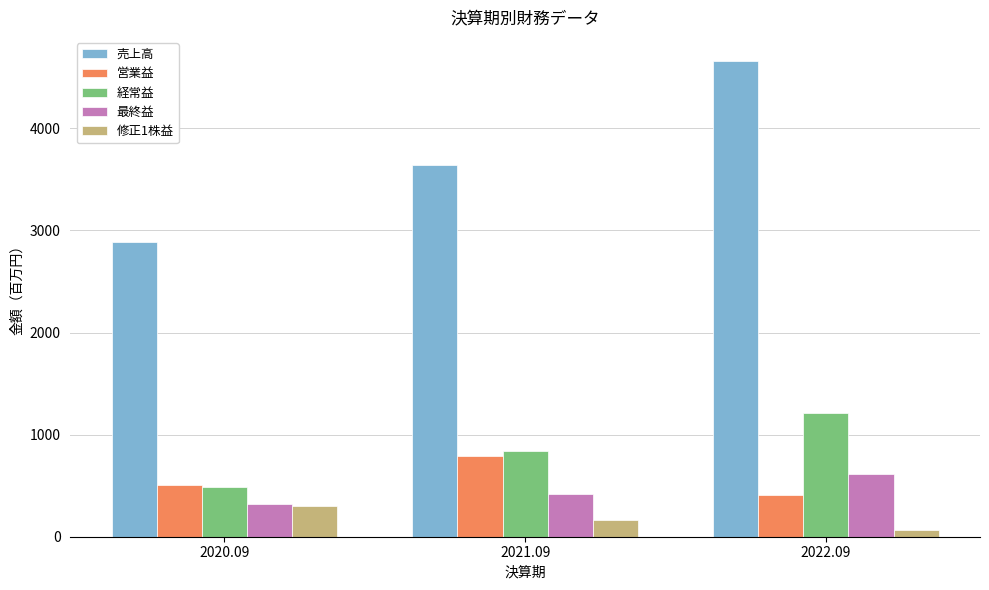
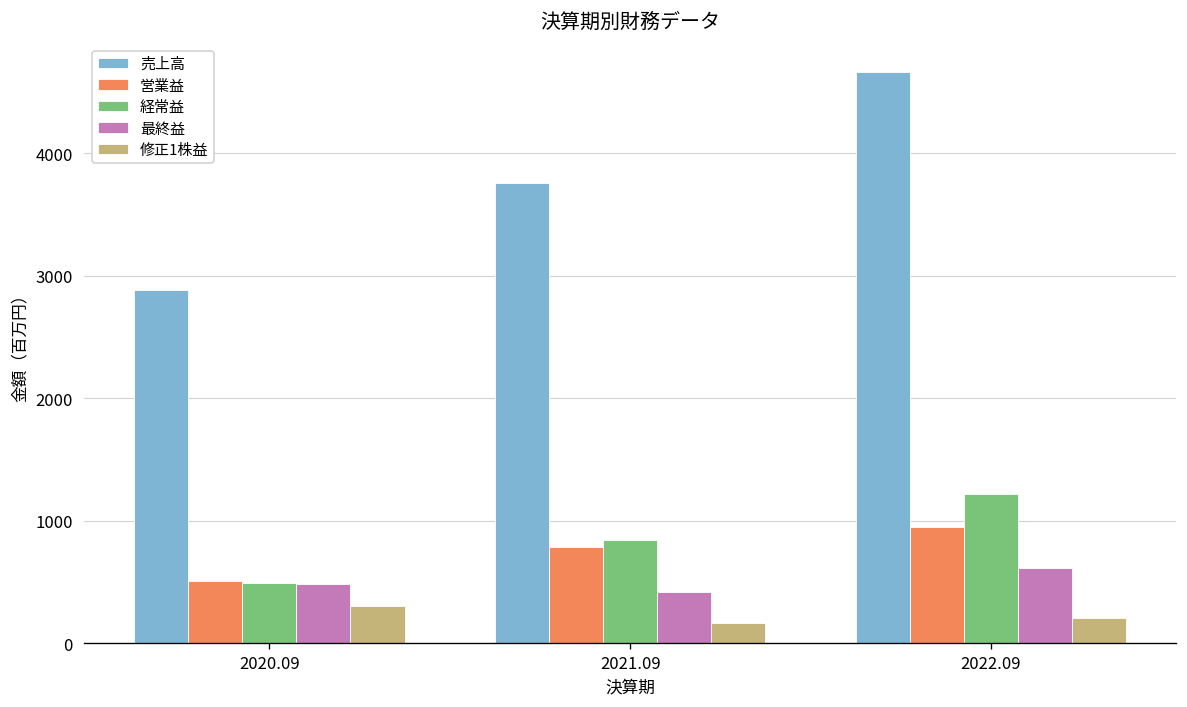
  {
    "売上高": {
      "2020.09": 2890,
-     "2021.09": 3640,
+     "2021.09": 3750,
      "2022.09": 4660
    },
    "営業益": {
      "2020.09": 500,
      "2021.09": 790,
-     "2022.09": 410
+     "2022.09": 950
    },
    "経常益": {
      "2020.09": 490,
      "2021.09": 840,
      "2022.09": 1210
    },
    "最終益": {
-     "2020.09": 320,
+     "2020.09": 480,
      "2021.09": 420,
      "2022.09": 610
    },
    "修正1株益": {
      "2020.09": 300,
      "2021.09": 160,
-     "2022.09": 70
+     "2022.09": 200
    }
  }
